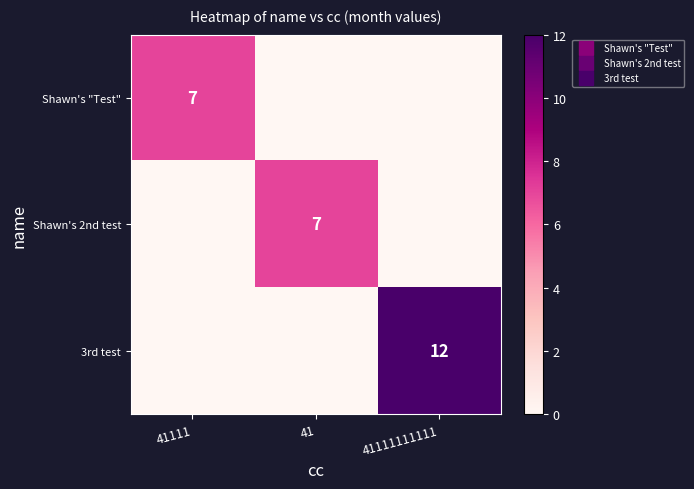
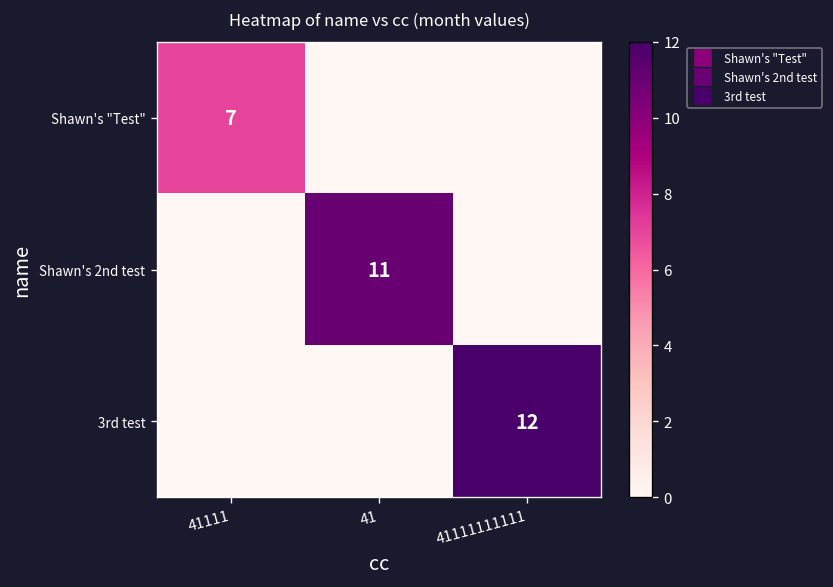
  {
    "Shawn's \"Test\"": {
      "41111": 7
    },
    "Shawn's 2nd test": {
-     "41": 7
+     "41": 11
    },
    "3rd test": {
      "41111111111": 12
    }
  }
